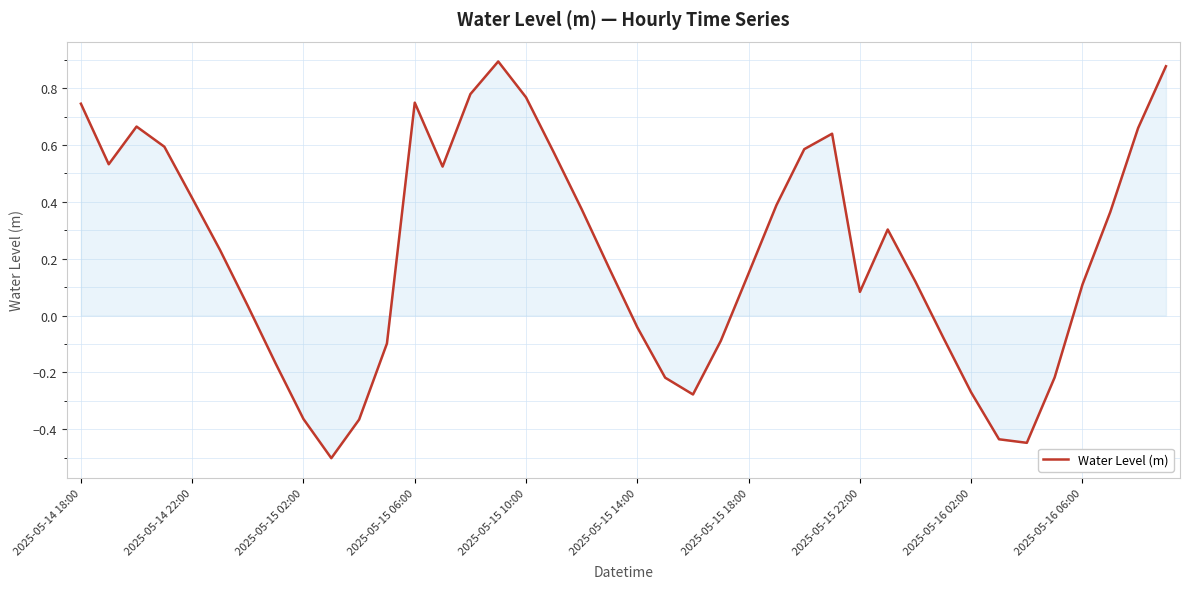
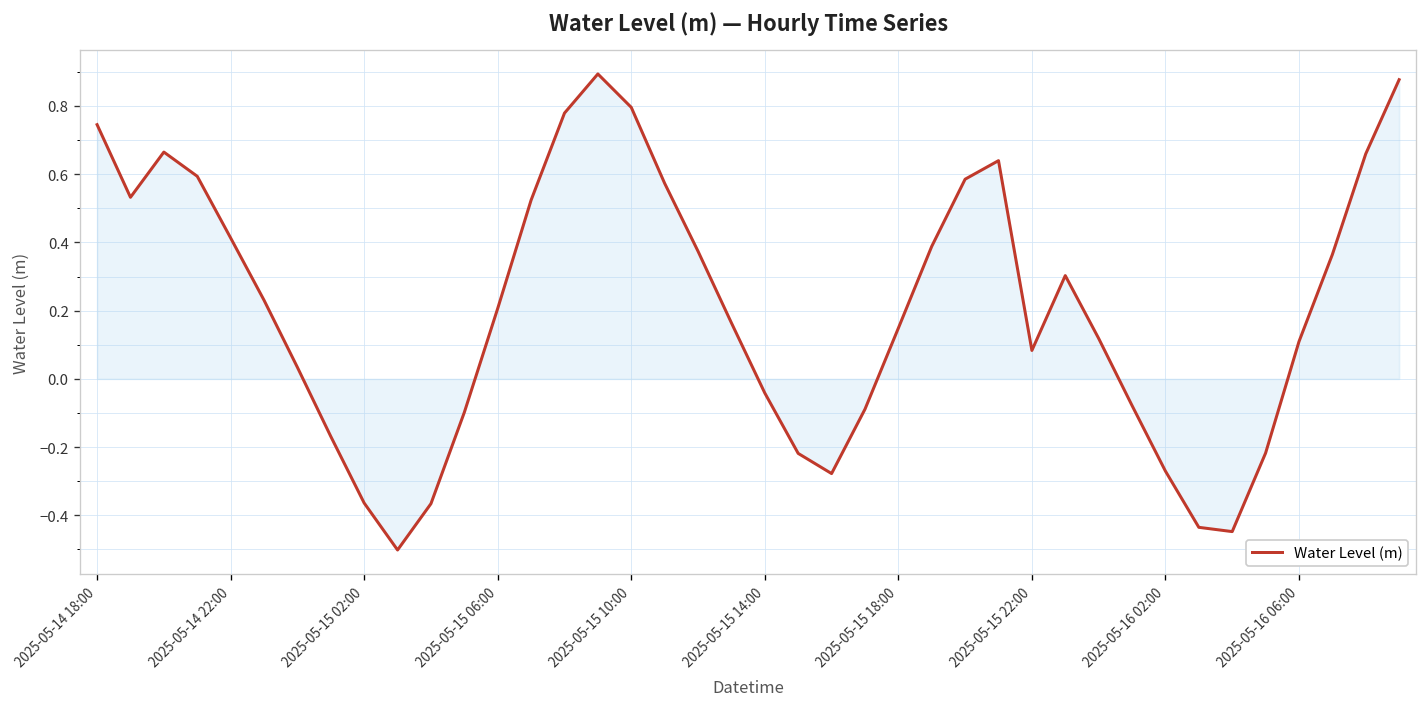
  {
    "Water Level (m)": {
      "2025-05-15 02:00": -0.36,
-     "2025-05-15 06:00": 0.75,
-     "2025-05-15 10:00": 0.77,
+     "2025-05-15 06:00": 0.21,
+     "2025-05-15 10:00": 0.80,
      "2025-05-15 14:00": -0.04,
      "2025-05-16 02:00": -0.27
    }
  }
